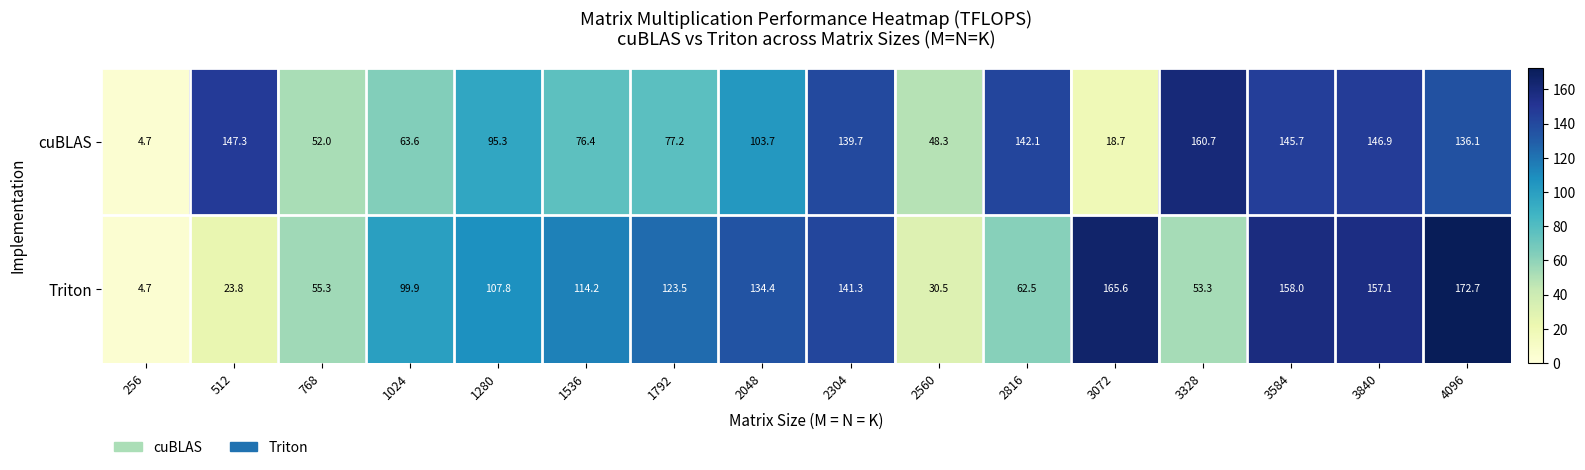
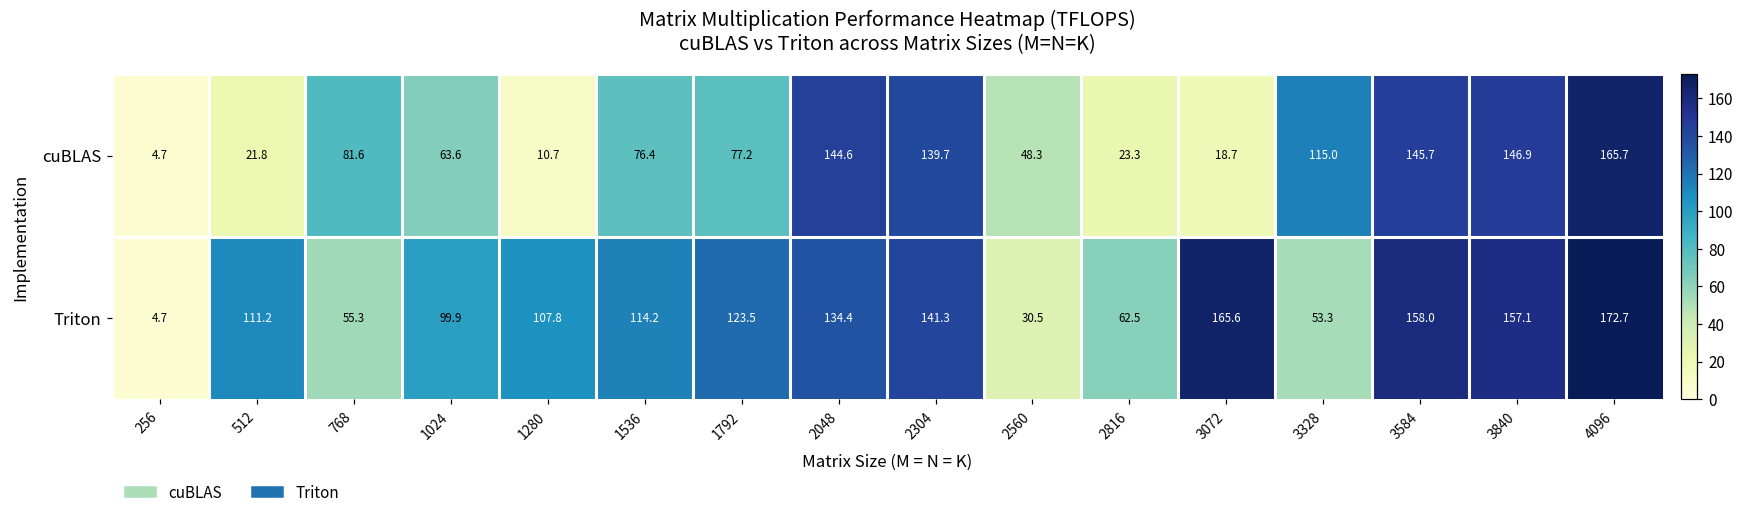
  {
    "cuBLAS": {
      "256": 4.7,
-     "512": 147.3,
-     "768": 52.0,
+     "512": 21.8,
+     "768": 81.6,
      "1024": 63.6,
-     "1280": 95.3,
+     "1280": 10.7,
      "1536": 76.4,
      "1792": 77.2,
-     "2048": 103.7,
+     "2048": 144.6,
      "2304": 139.7,
      "2560": 48.3,
-     "2816": 142.1,
+     "2816": 23.3,
      "3072": 18.7,
-     "3328": 160.7,
+     "3328": 115.0,
      "3584": 145.7,
      "3840": 146.9,
-     "4096": 136.1
+     "4096": 165.7
    },
    "Triton": {
      "256": 4.7,
-     "512": 23.8,
+     "512": 111.2,
      "768": 55.3,
      "1024": 99.9,
      "1280": 107.8,
      "1536": 114.2,
      "1792": 123.5,
      "2048": 134.4,
      "2304": 141.3,
      "2560": 30.5,
      "2816": 62.5,
      "3072": 165.6,
      "3328": 53.3,
      "3584": 158.0,
      "3840": 157.1,
      "4096": 172.7
    }
  }
